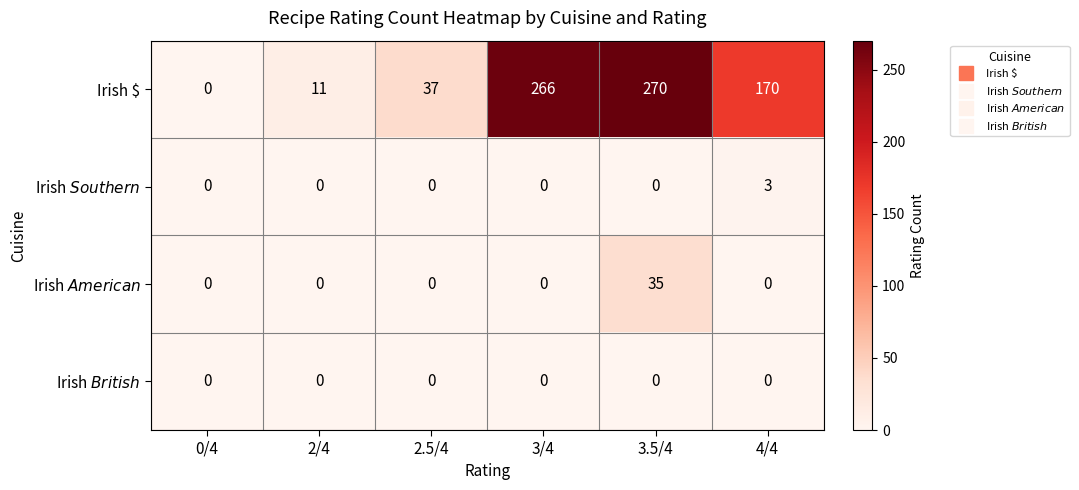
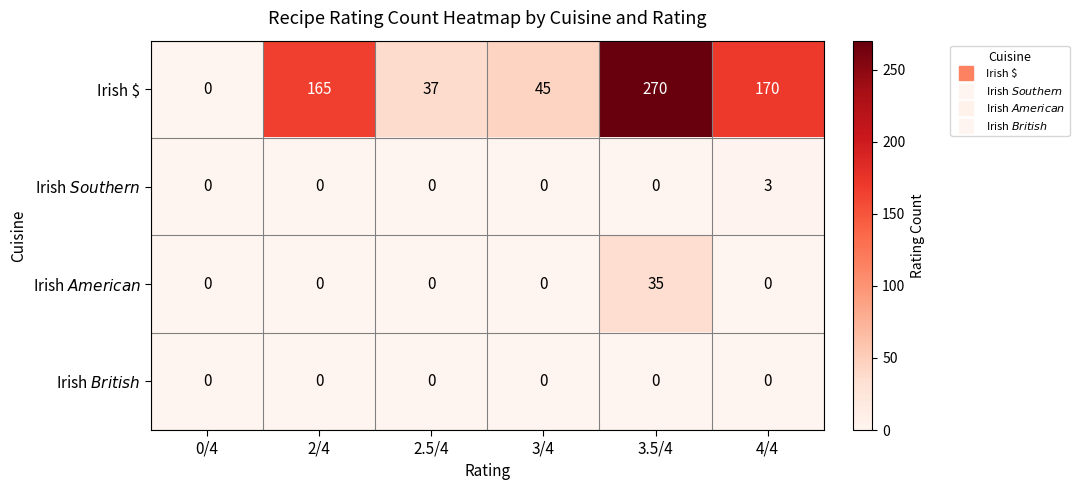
  {
    "Irish $": {
      "0/4": 0,
-     "2/4": 11,
+     "2/4": 165,
      "2.5/4": 37,
-     "3/4": 266,
+     "3/4": 45,
      "3.5/4": 270,
      "4/4": 170
    }
  }
